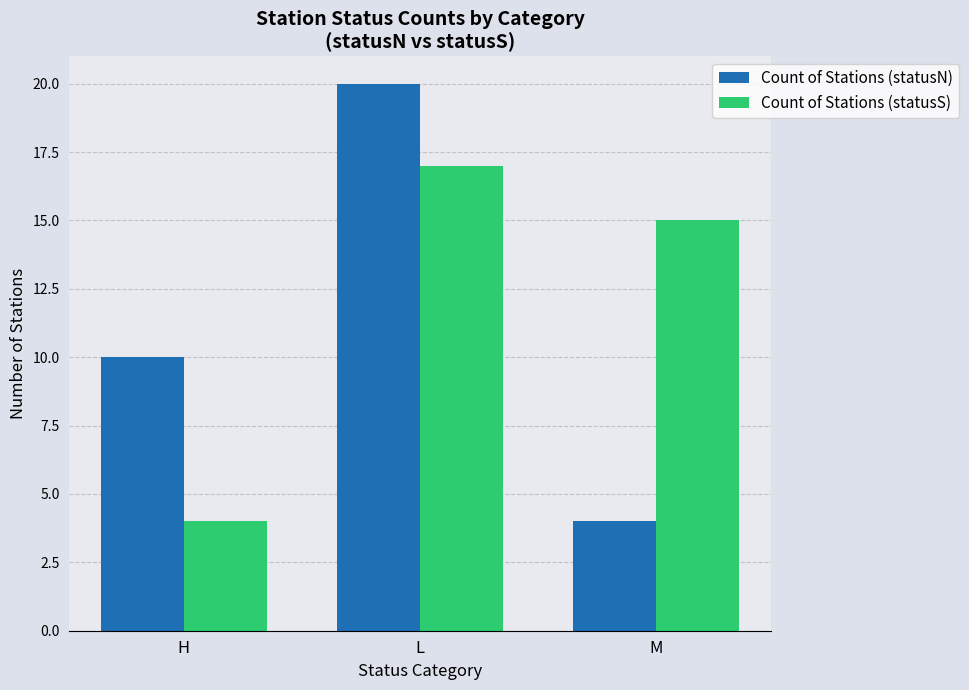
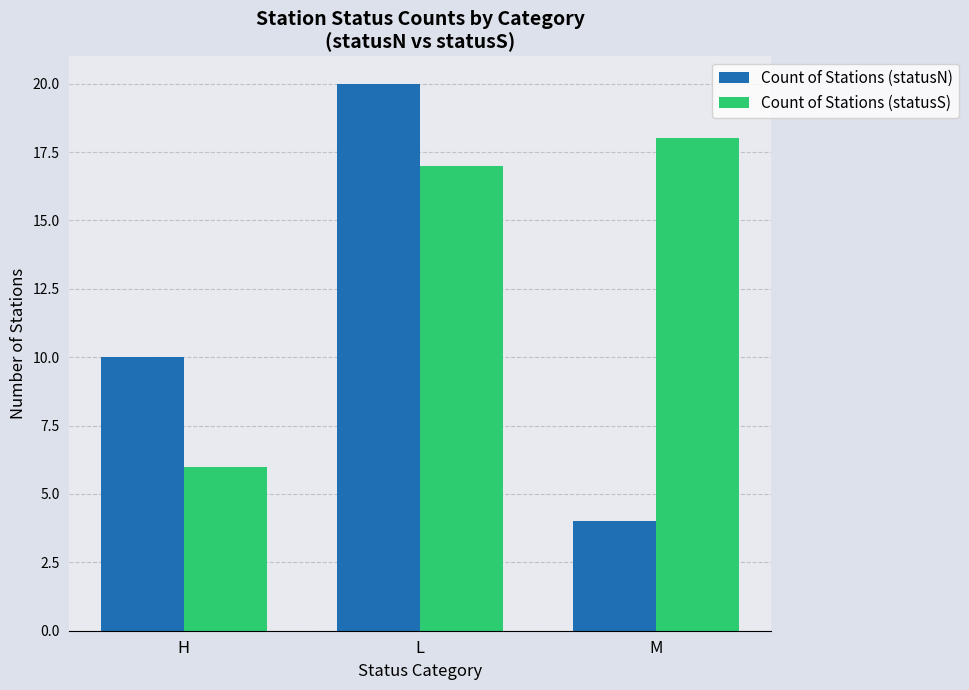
  {
    "Count of Stations (statusN)": {
      "H": 10,
      "L": 20,
      "M": 4
    },
    "Count of Stations (statusS)": {
-     "H": 4,
+     "H": 6,
      "L": 17,
-     "M": 15
+     "M": 18
    }
  }
